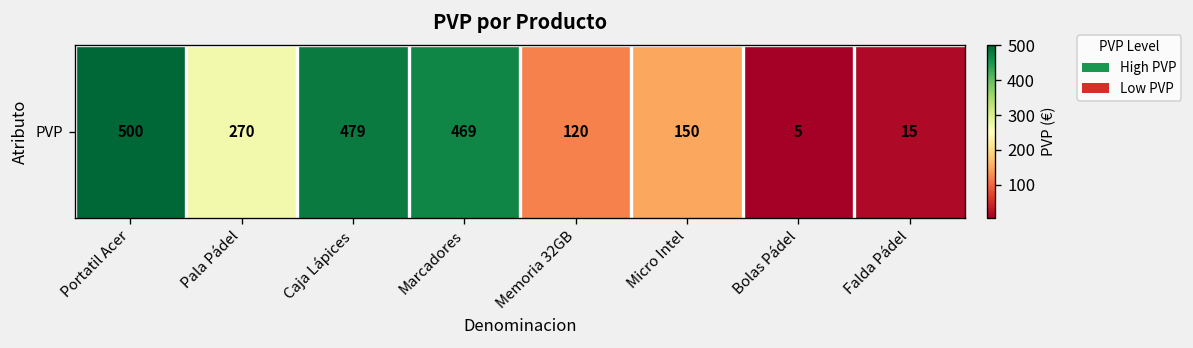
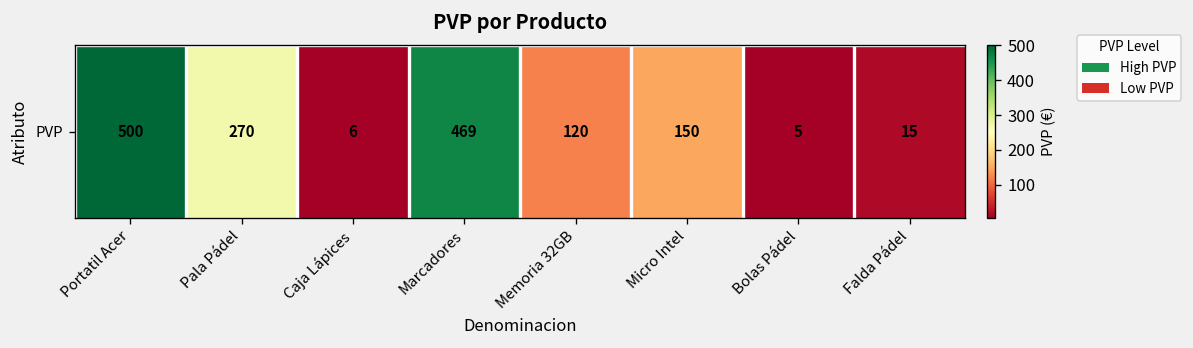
  {
    "PVP": {
      "Portatil Acer": 500,
      "Pala Pádel": 270,
-     "Caja Lápices": 479,
+     "Caja Lápices": 6,
      "Marcadores": 469,
      "Memoria 32GB": 120,
      "Micro Intel": 150,
      "Bolas Pádel": 5,
      "Falda Pádel": 15
    }
  }
